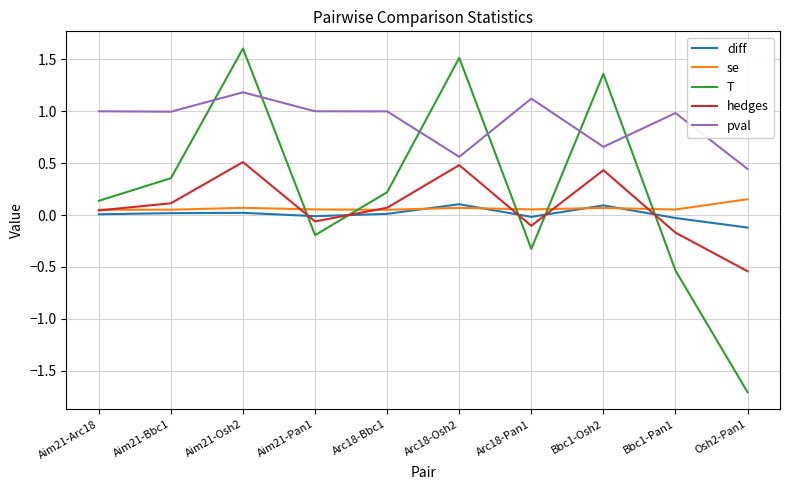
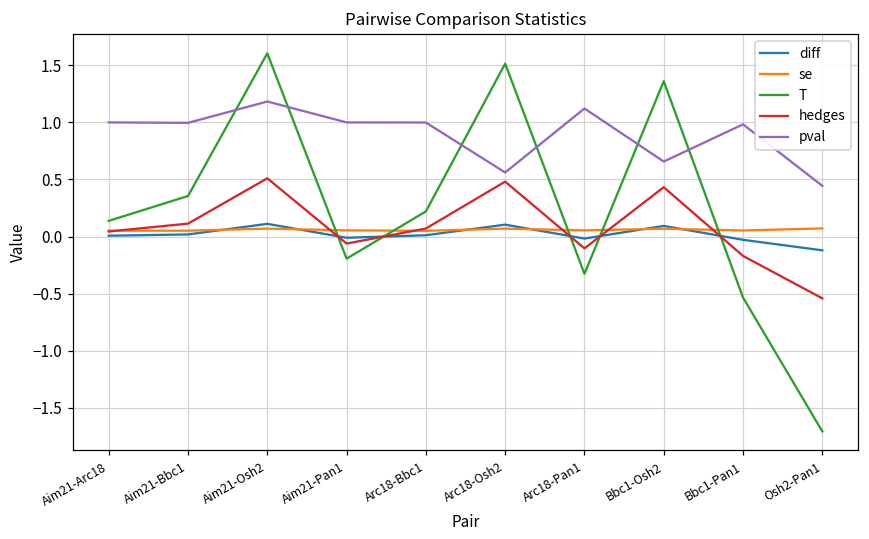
  {
    "diff": {
      "Aim21-Arc18": 0.01,
      "Aim21-Bbc1": 0.02,
-     "Aim21-Osh2": 0.02,
+     "Aim21-Osh2": 0.11,
      "Aim21-Pan1": -0.01,
      "Arc18-Bbc1": 0.01,
      "Arc18-Osh2": 0.10,
      "Arc18-Pan1": -0.02,
      "Bbc1-Osh2": 0.09,
      "Bbc1-Pan1": -0.03,
      "Osh2-Pan1": -0.12
    },
    "se": {
      "Aim21-Bbc1": 0.05,
      "Aim21-Osh2": 0.07,
      "Aim21-Pan1": 0.05,
      "Arc18-Osh2": 0.07,
      "Arc18-Pan1": 0.05,
      "Bbc1-Osh2": 0.07,
      "Bbc1-Pan1": 0.05,
-     "Osh2-Pan1": 0.15
+     "Osh2-Pan1": 0.07
    },
    "T": {
      "Aim21-Arc18": 0.14,
      "Aim21-Bbc1": 0.36,
      "Aim21-Osh2": 1.61,
      "Aim21-Pan1": -0.19,
      "Arc18-Bbc1": 0.22,
      "Arc18-Osh2": 1.52,
      "Arc18-Pan1": -0.33,
      "Bbc1-Osh2": 1.36,
      "Bbc1-Pan1": -0.54,
      "Osh2-Pan1": -1.71
    },
    "hedges": {
      "Aim21-Bbc1": 0.11,
      "Aim21-Osh2": 0.51,
      "Aim21-Pan1": -0.06,
      "Arc18-Osh2": 0.48,
      "Arc18-Pan1": -0.10,
      "Bbc1-Osh2": 0.43,
      "Bbc1-Pan1": -0.17,
      "Osh2-Pan1": -0.54
    },
    "pval": {
      "Aim21-Arc18": 1.00,
      "Aim21-Bbc1": 1.00,
      "Aim21-Osh2": 1.18,
      "Aim21-Pan1": 1.00,
      "Arc18-Bbc1": 1.00,
      "Arc18-Osh2": 0.56,
      "Arc18-Pan1": 1.12,
      "Bbc1-Osh2": 0.66,
      "Bbc1-Pan1": 0.98,
      "Osh2-Pan1": 0.44
    }
  }
